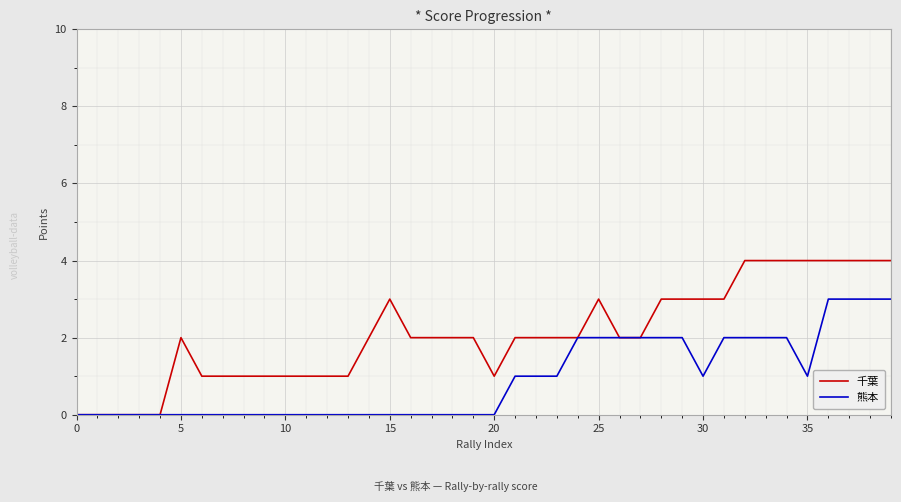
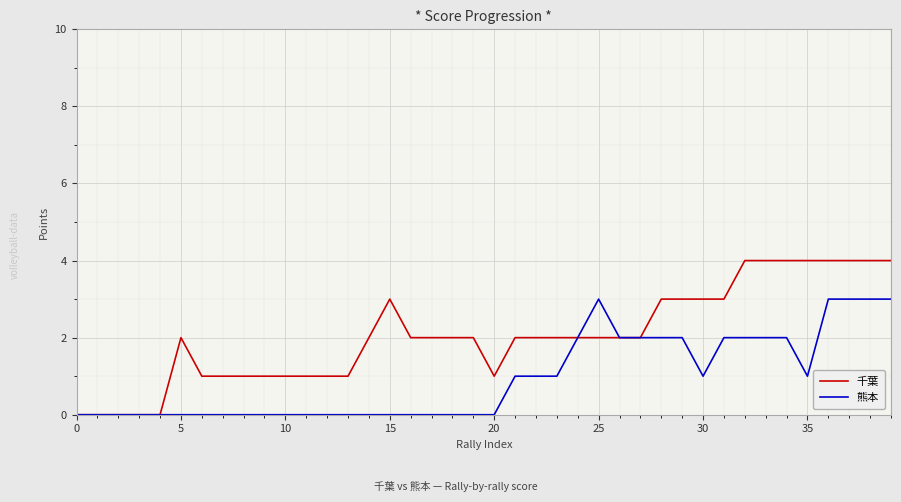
  {
    "千葉": {
      "5": 2,
      "10": 1,
      "15": 3,
      "20": 1,
-     "25": 3,
+     "25": 2,
      "30": 3,
      "35": 4
    },
    "熊本": {
      "5": 0,
      "10": 0,
      "15": 0,
      "20": 0,
-     "25": 2,
+     "25": 3,
      "30": 1,
      "35": 1
    }
  }
